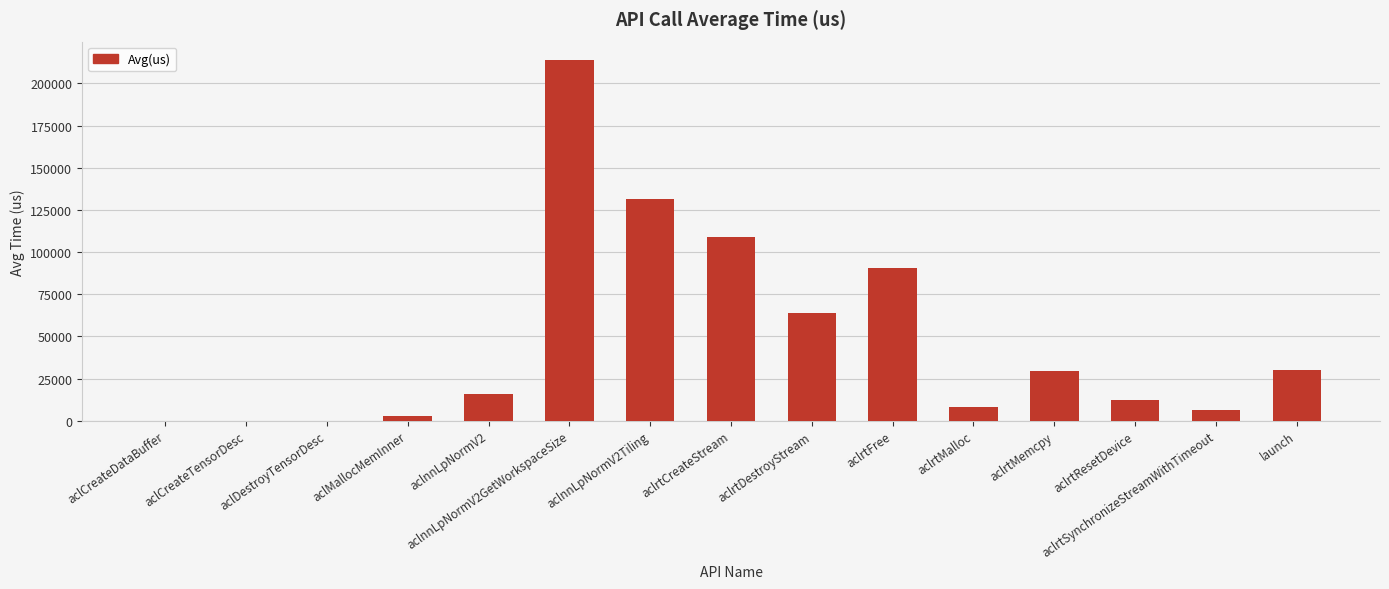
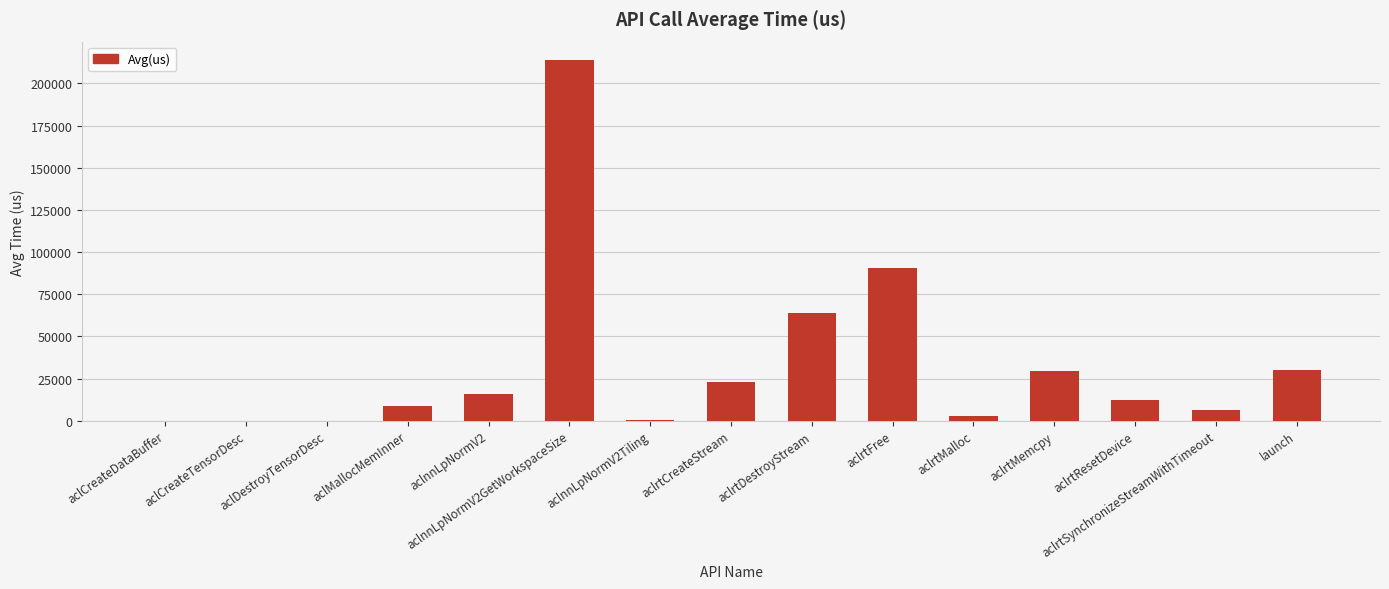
  {
-   "aclMallocMemInner": 3000,
+   "aclMallocMemInner": 9000,
    "aclnnLpNormV2": 16000,
    "aclnnLpNormV2GetWorkspaceSize": 214000,
-   "aclnnLpNormV2Tiling": 132000,
-   "aclrtCreateStream": 109000,
+   "aclnnLpNormV2Tiling": 0,
+   "aclrtCreateStream": 23000,
    "aclrtDestroyStream": 64000,
    "aclrtFree": 91000,
-   "aclrtMalloc": 8000,
+   "aclrtMalloc": 3000,
    "aclrtMemcpy": 30000,
    "aclrtResetDevice": 12000,
    "aclrtSynchronizeStreamWithTimeout": 6000,
    "launch": 30000
  }
